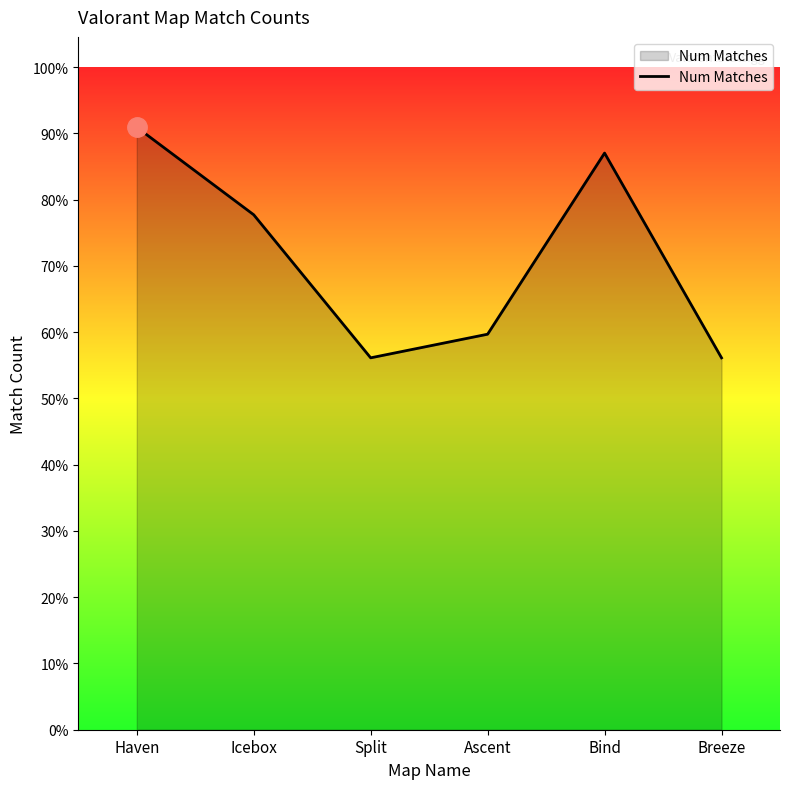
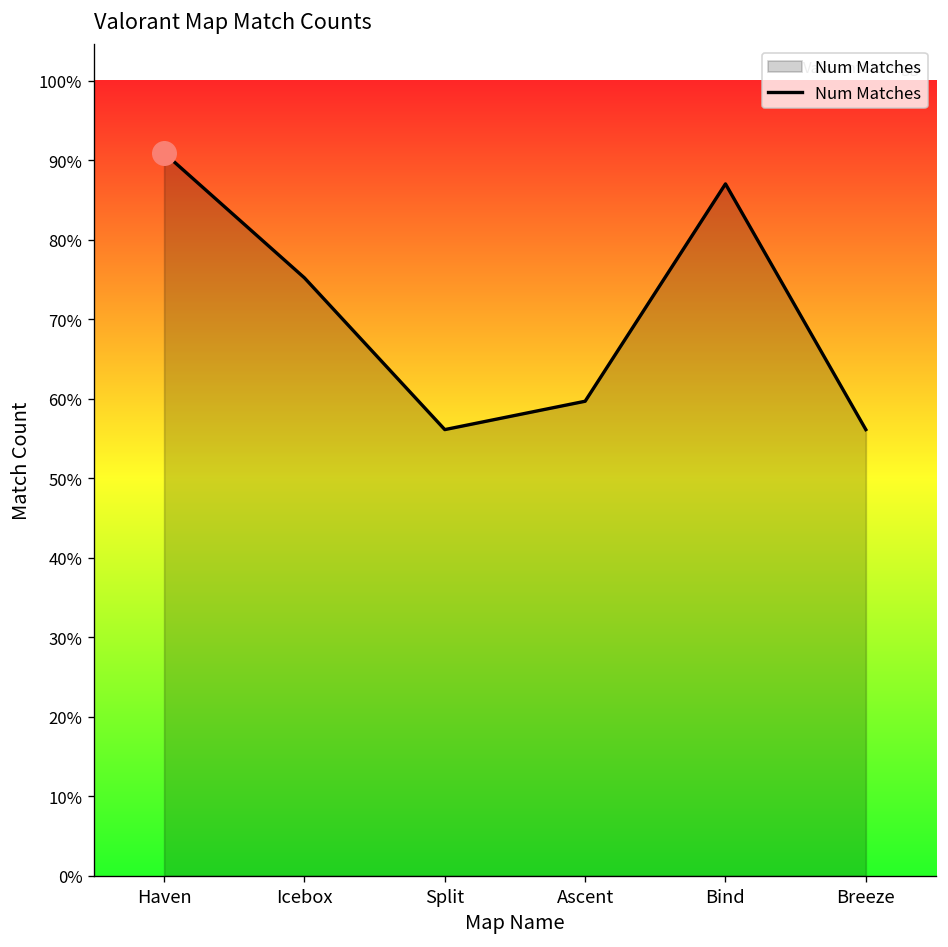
  {
    "Num Matches": {
-     "Icebox": "78%",
+     "Icebox": "75%",
      "Split": "56%",
      "Ascent": "60%",
      "Bind": "87%",
      "Breeze": "56%"
    }
  }
